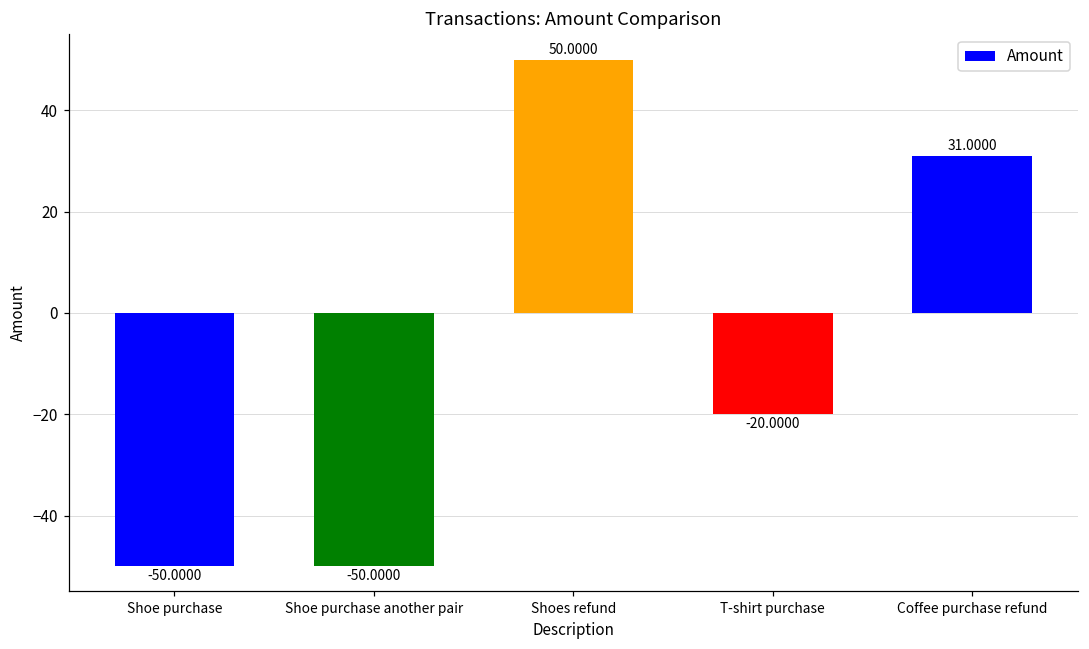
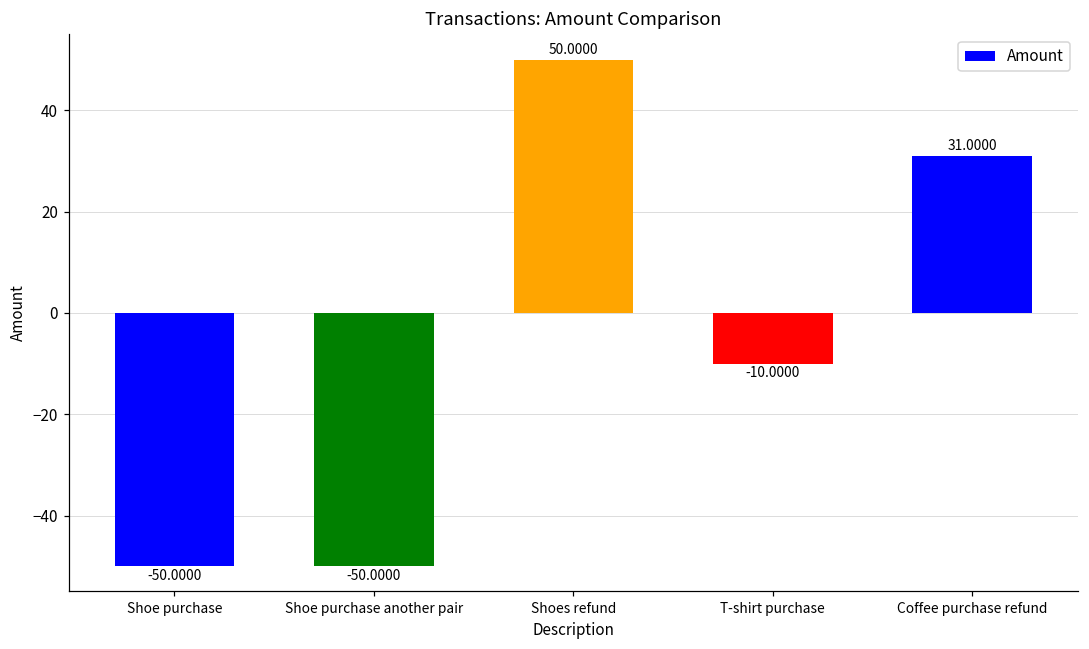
  {
    "Shoe purchase": -50.0000,
    "Shoe purchase another pair": -50.0000,
    "Shoes refund": 50.0000,
-   "T-shirt purchase": -20.0000,
+   "T-shirt purchase": -10.0000,
    "Coffee purchase refund": 31.0000
  }
